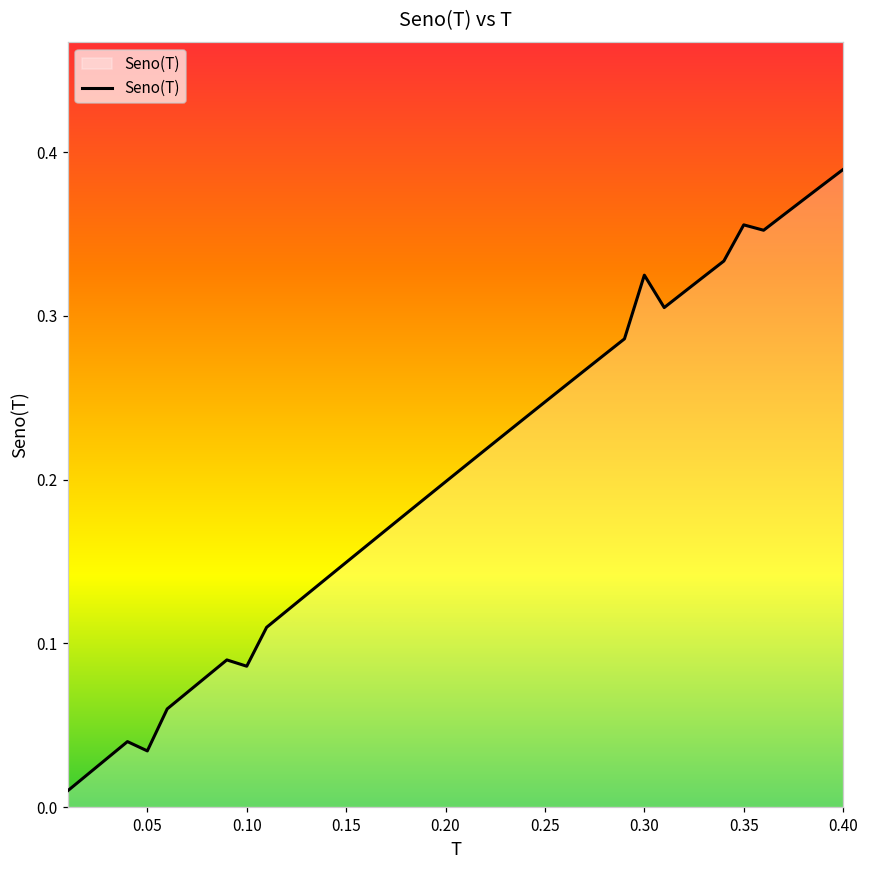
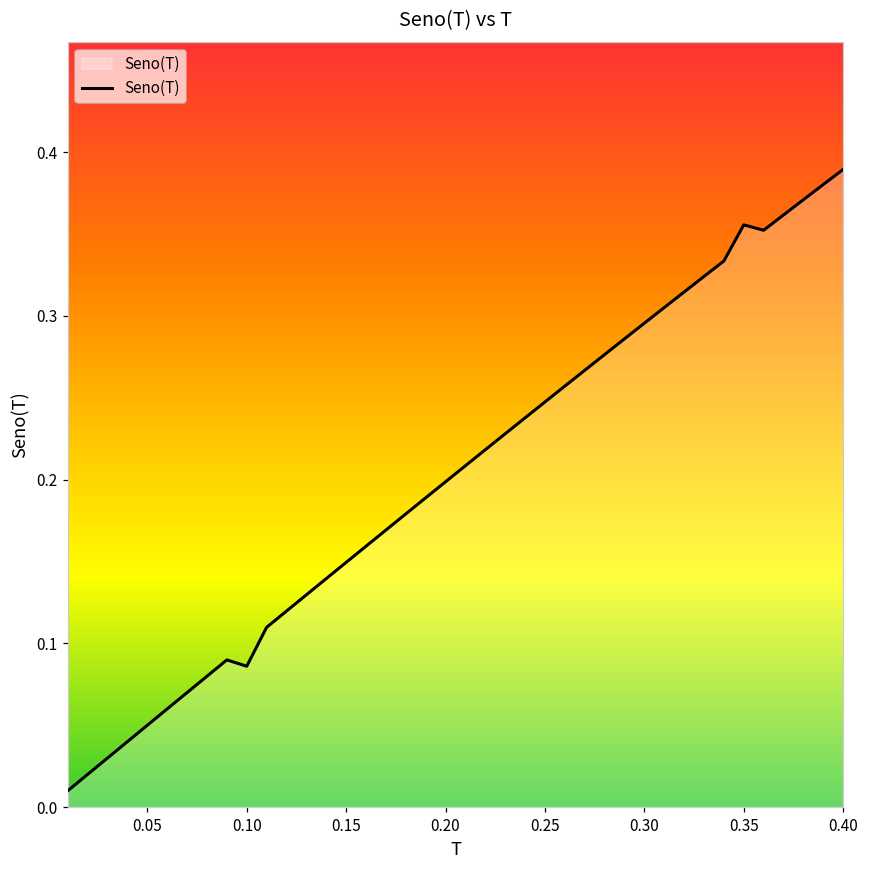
  {
-   "0.05": 0.034,
+   "0.05": 0.050,
    "0.10": 0.086,
    "0.15": 0.149,
    "0.20": 0.199,
    "0.25": 0.247,
-   "0.30": 0.325,
+   "0.30": 0.296,
    "0.35": 0.356,
    "0.40": 0.389
  }
